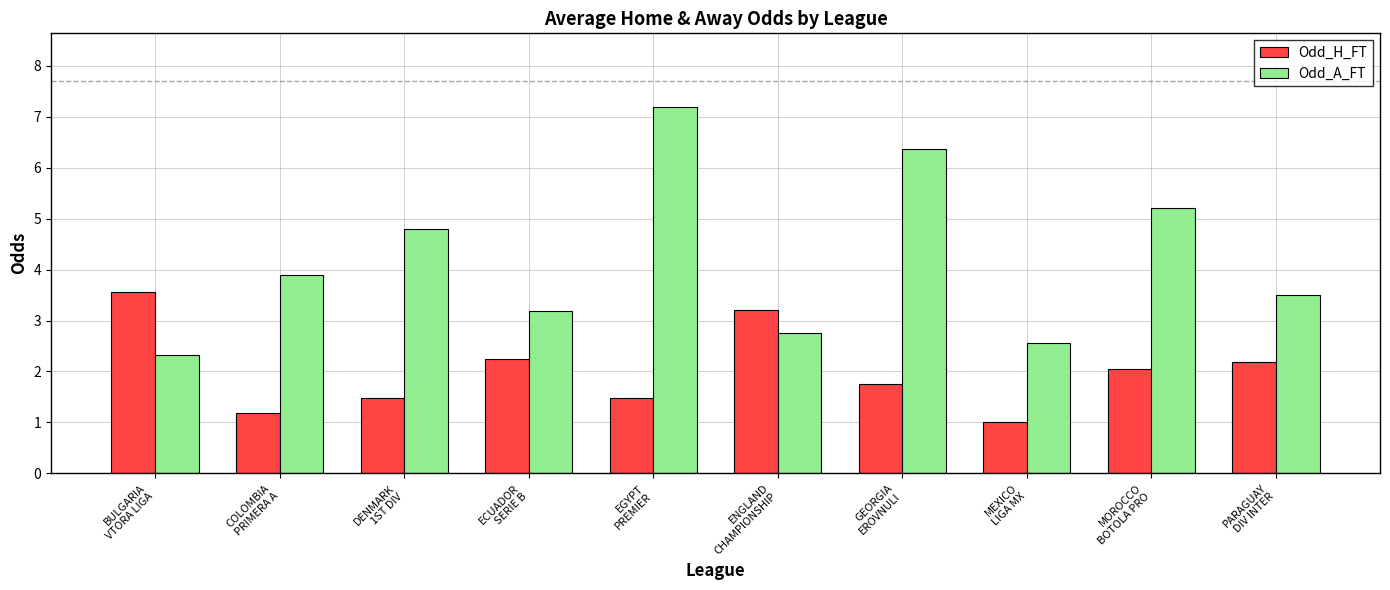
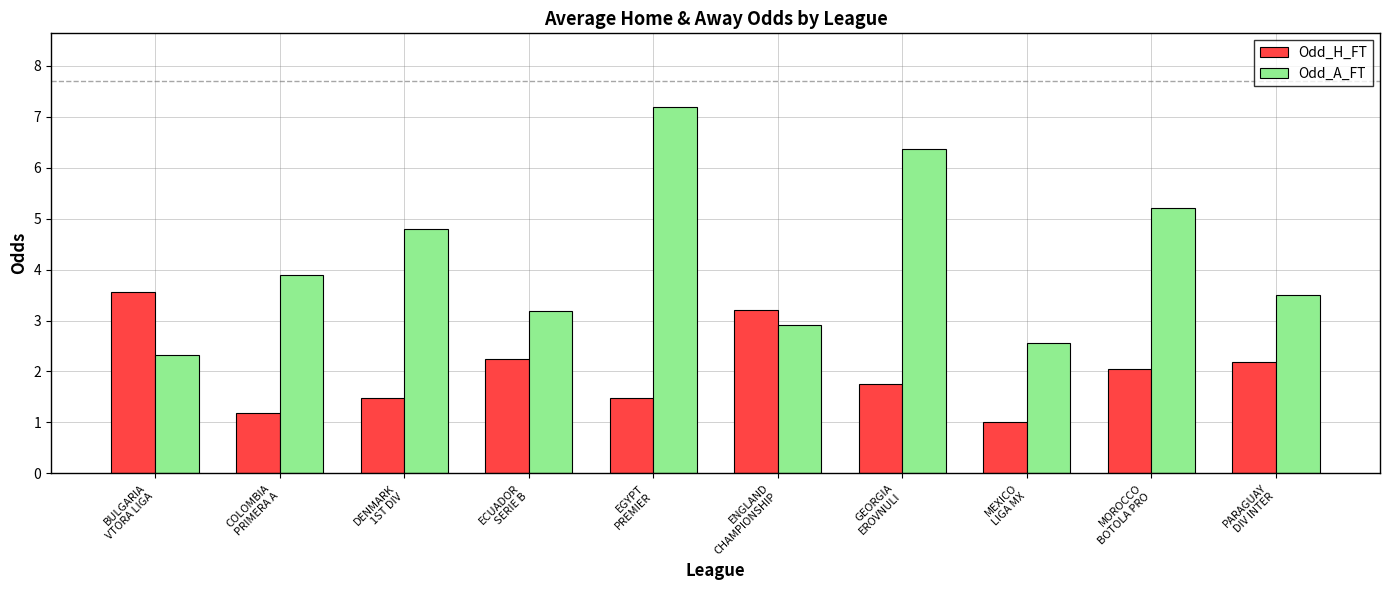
  {
    "Odd_H_FT": {
      "BULGARIA VTORA LIGA": 3.6,
      "COLOMBIA PRIMERA A": 1.2,
      "DENMARK 1ST DIV": 1.5,
      "ECUADOR SERIE B": 2.3,
      "EGYPT PREMIER": 1.5,
      "ENGLAND CHAMPIONSHIP": 3.2,
      "GEORGIA EROVNULI": 1.8,
      "MEXICO LIGA MX": 1.0,
      "MOROCCO BOTOLA PRO": 2.0,
      "PARAGUAY DIV INTER": 2.2
    },
    "Odd_A_FT": {
      "BULGARIA VTORA LIGA": 2.3,
      "COLOMBIA PRIMERA A": 3.9,
      "DENMARK 1ST DIV": 4.8,
      "ECUADOR SERIE B": 3.2,
      "EGYPT PREMIER": 7.2,
-     "ENGLAND CHAMPIONSHIP": 2.8,
+     "ENGLAND CHAMPIONSHIP": 2.9,
      "GEORGIA EROVNULI": 6.4,
      "MEXICO LIGA MX": 2.6,
      "MOROCCO BOTOLA PRO": 5.2,
      "PARAGUAY DIV INTER": 3.5
    }
  }
